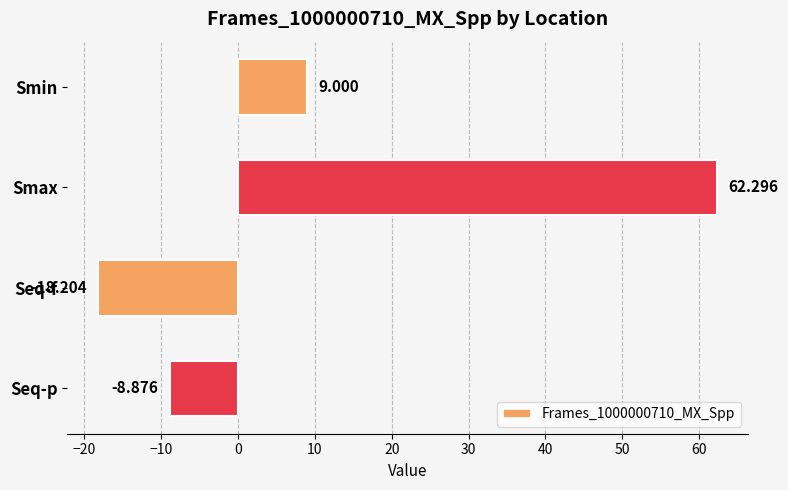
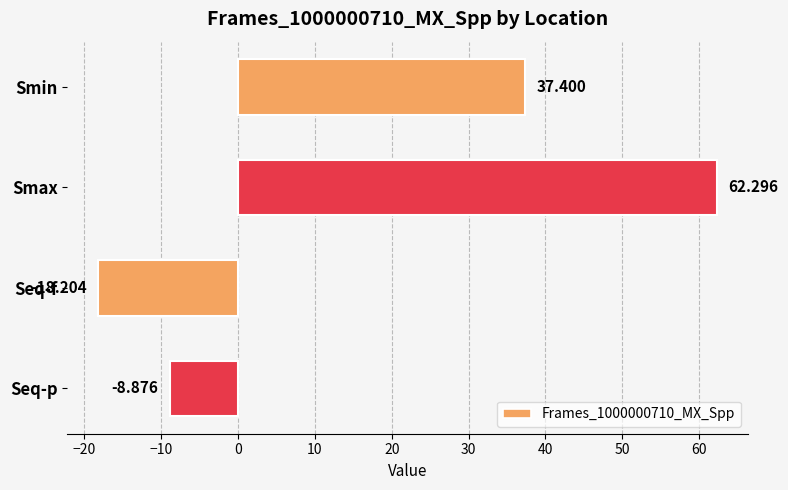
  {
-   "Smin": 9.000,
+   "Smin": 37.400,
    "Smax": 62.296,
    "Seq-f": -18.204,
    "Seq-p": -8.876
  }
